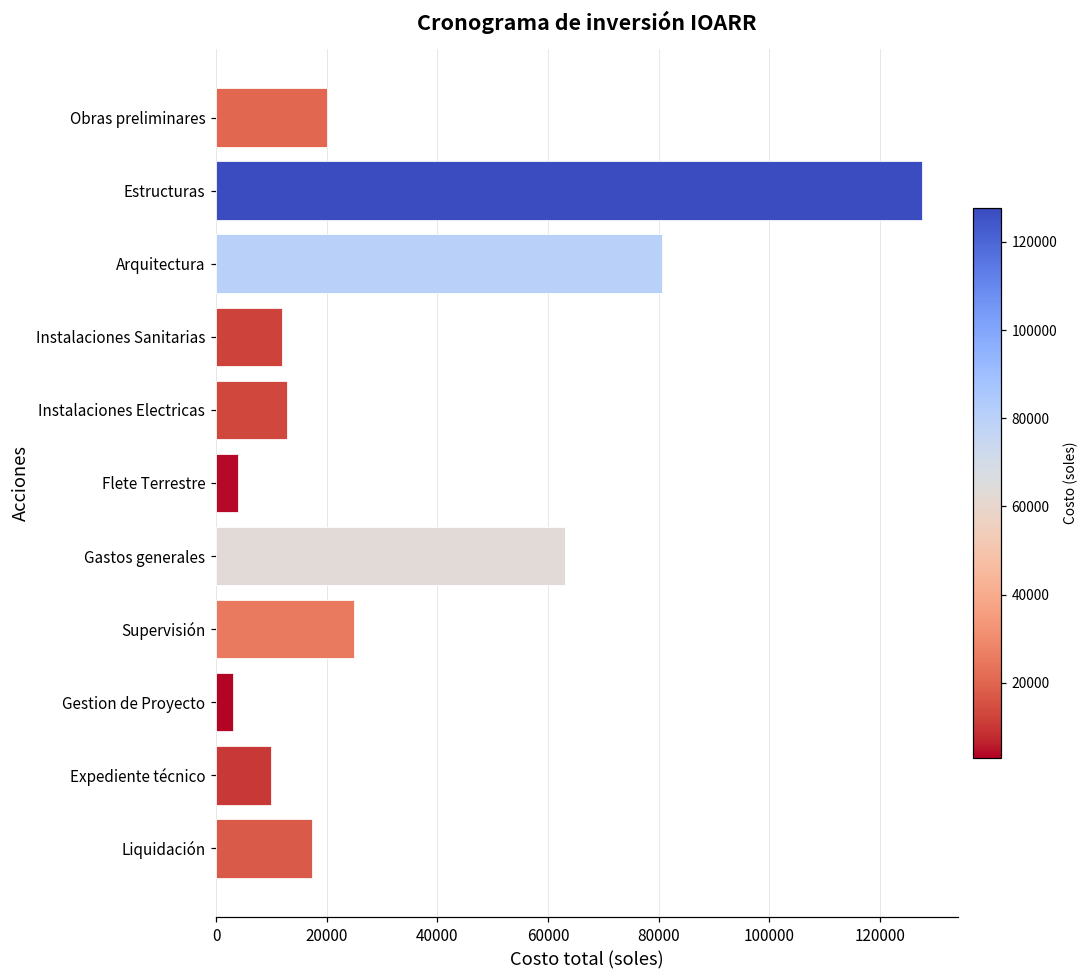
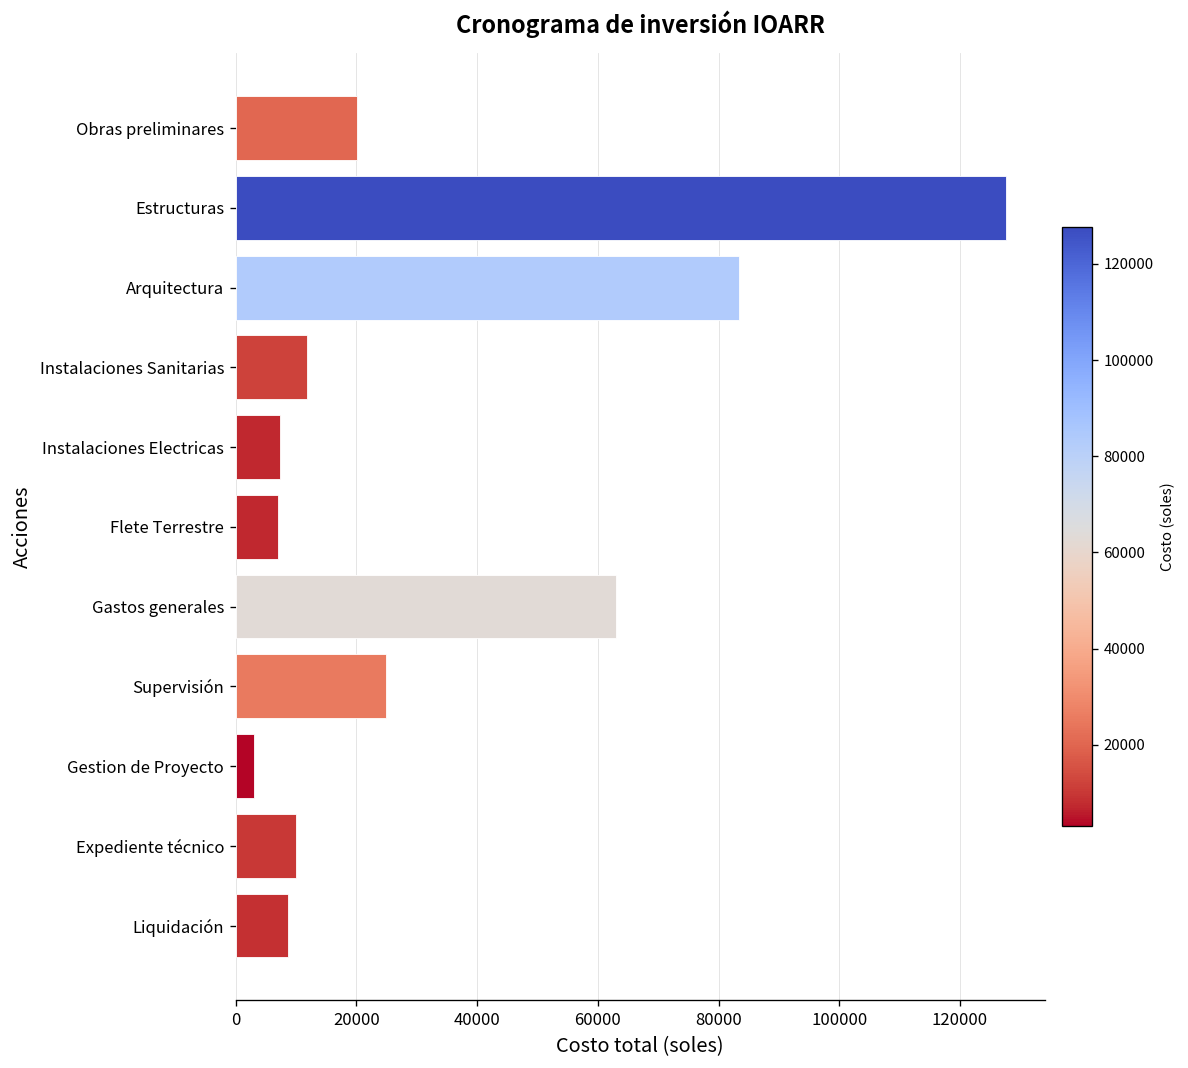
  {
    "Obras preliminares": 20000,
    "Estructuras": 128000,
-   "Arquitectura": 81000,
+   "Arquitectura": 83000,
    "Instalaciones Sanitarias": 12000,
-   "Instalaciones Electricas": 13000,
-   "Flete Terrestre": 4000,
+   "Instalaciones Electricas": 7000,
+   "Flete Terrestre": 7000,
    "Gastos generales": 63000,
    "Supervisión": 25000,
    "Gestion de Proyecto": 3000,
    "Expediente técnico": 10000,
-   "Liquidación": 17000
+   "Liquidación": 9000
  }
